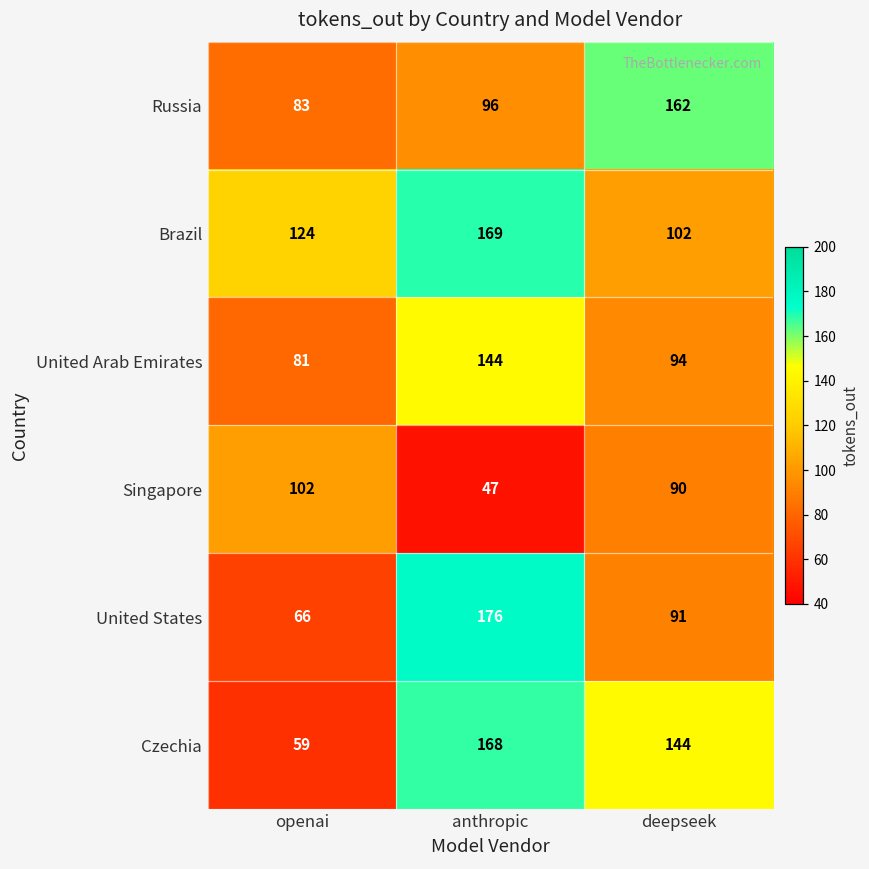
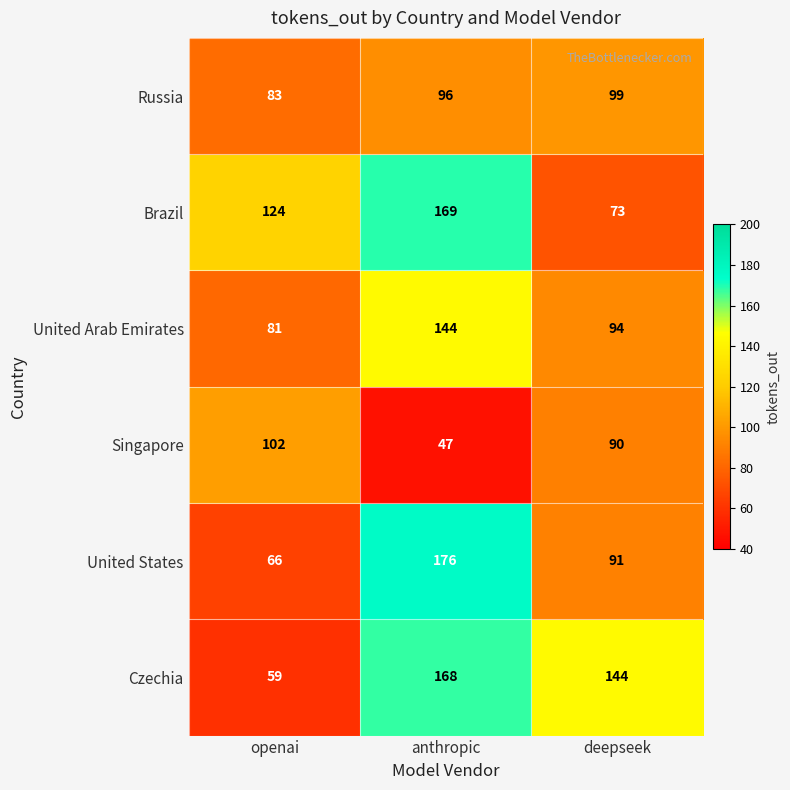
  {
    "Russia": {
      "openai": 83,
      "anthropic": 96,
-     "deepseek": 162
+     "deepseek": 99
    },
    "Brazil": {
      "openai": 124,
      "anthropic": 169,
-     "deepseek": 102
+     "deepseek": 73
    },
    "United Arab Emirates": {
      "openai": 81,
      "anthropic": 144,
      "deepseek": 94
    },
    "Singapore": {
      "openai": 102,
      "anthropic": 47,
      "deepseek": 90
    },
    "United States": {
      "openai": 66,
      "anthropic": 176,
      "deepseek": 91
    },
    "Czechia": {
      "openai": 59,
      "anthropic": 168,
      "deepseek": 144
    }
  }
